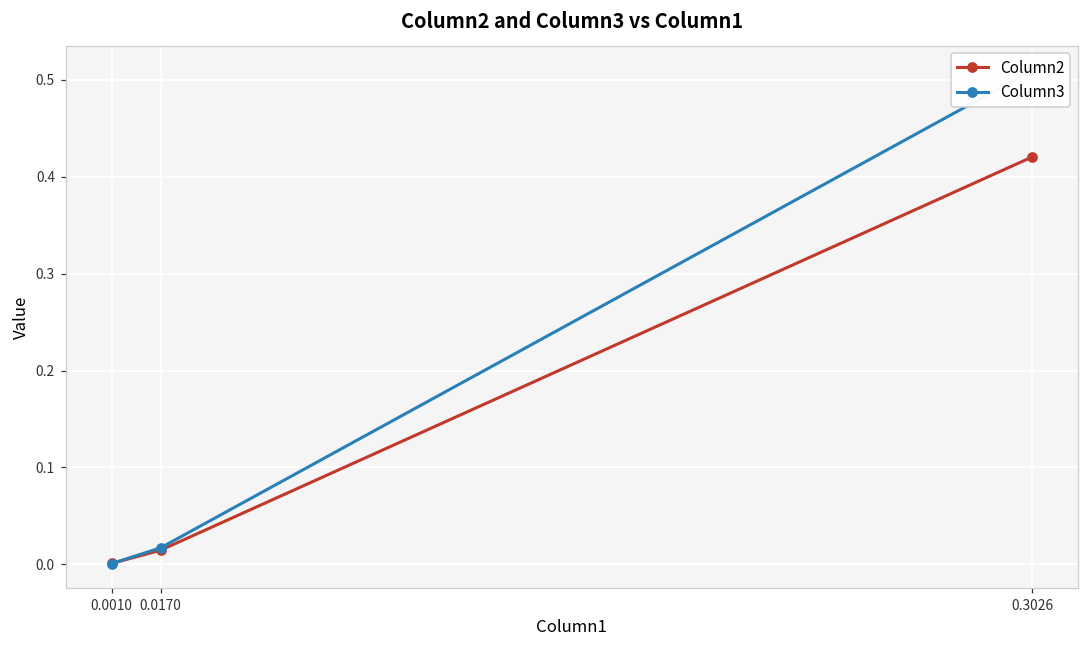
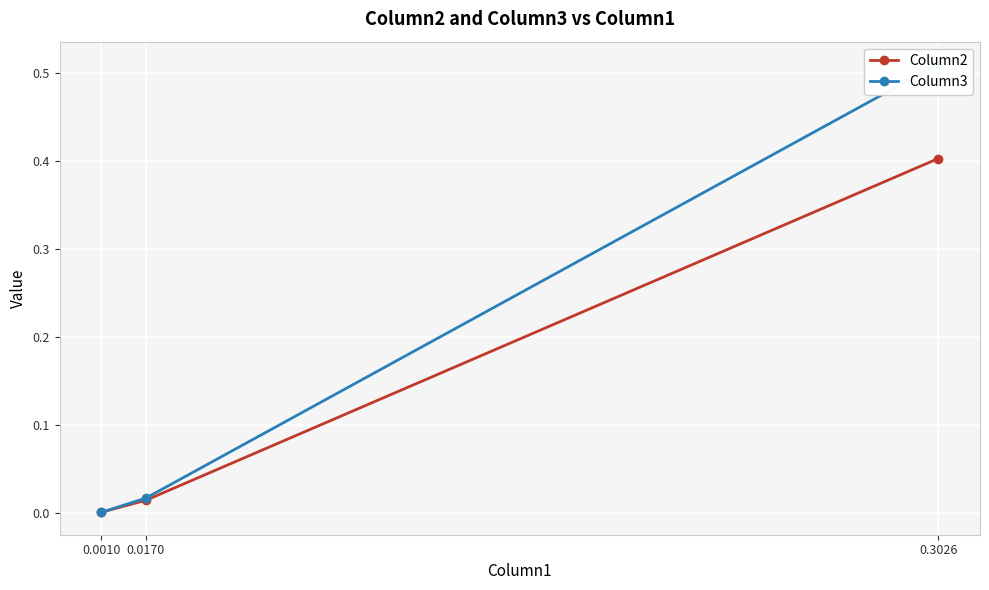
  {
    "Column2": {
-     "0.3026": 0.42
+     "0.3026": 0.40
    }
  }
